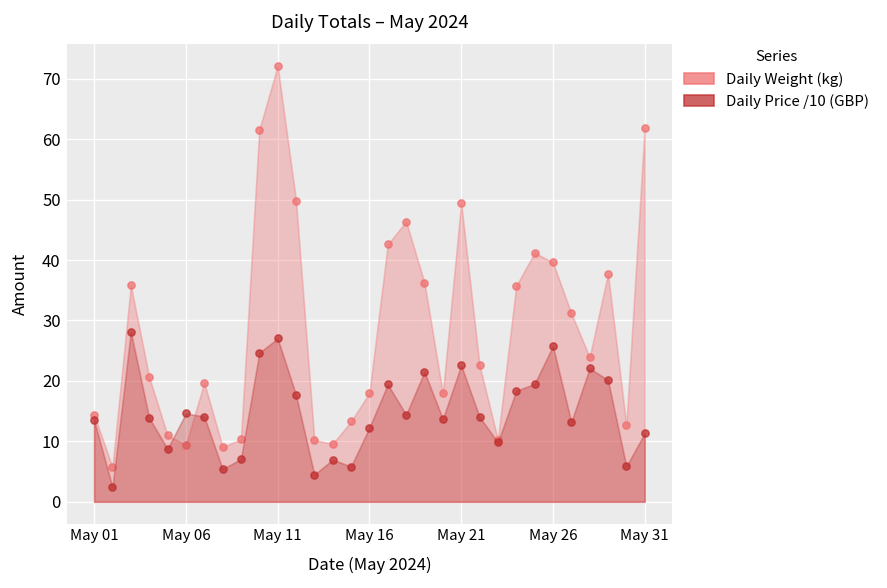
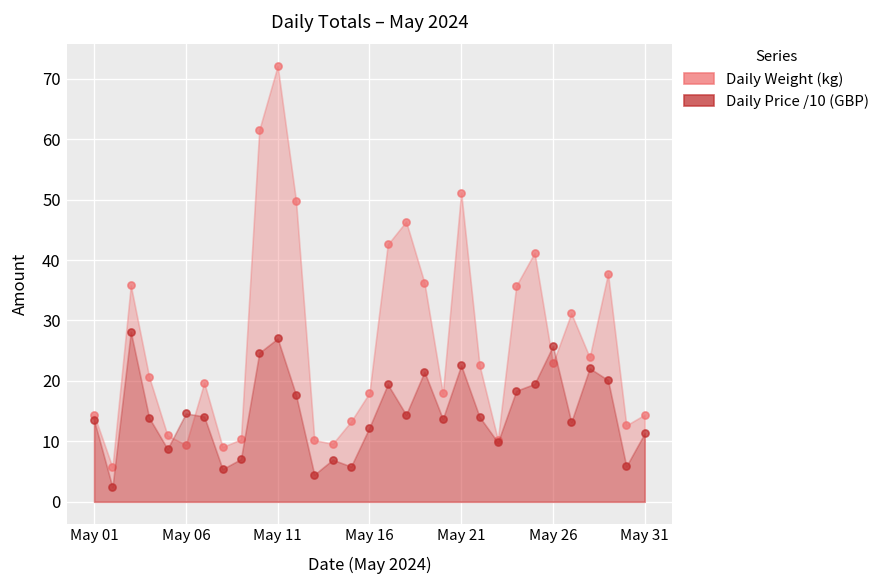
  {
    "Daily Weight (kg)": {
      "May 01": 14,
      "May 06": 9,
      "May 11": 72,
      "May 16": 18,
-     "May 21": 49,
-     "May 26": 40,
-     "May 31": 62
+     "May 21": 51,
+     "May 26": 23,
+     "May 31": 14
    },
    "Daily Price /10 (GBP)": {
      "May 01": 14,
      "May 06": 15,
      "May 11": 27,
      "May 16": 12,
      "May 21": 23,
      "May 26": 26,
      "May 31": 11
    }
  }
